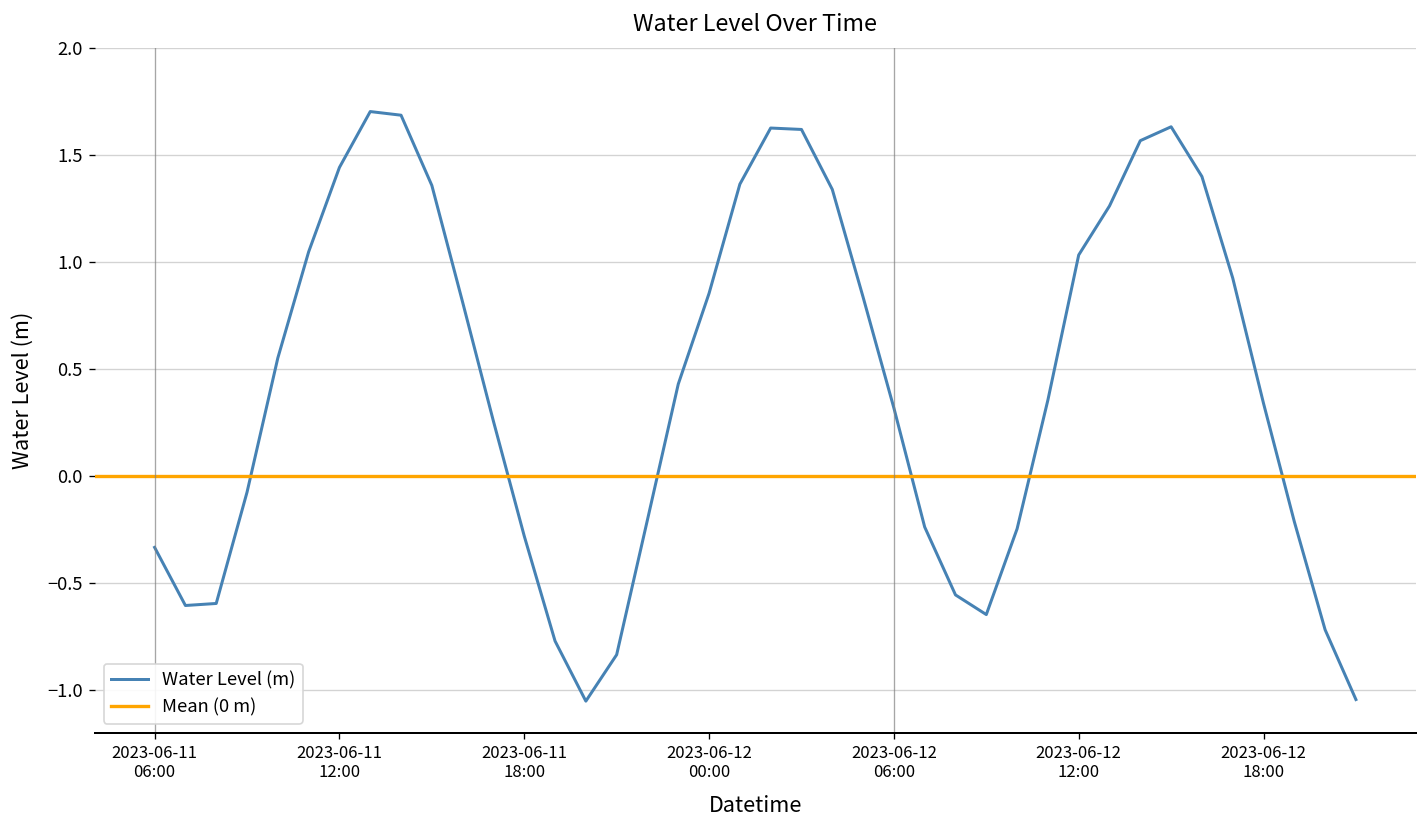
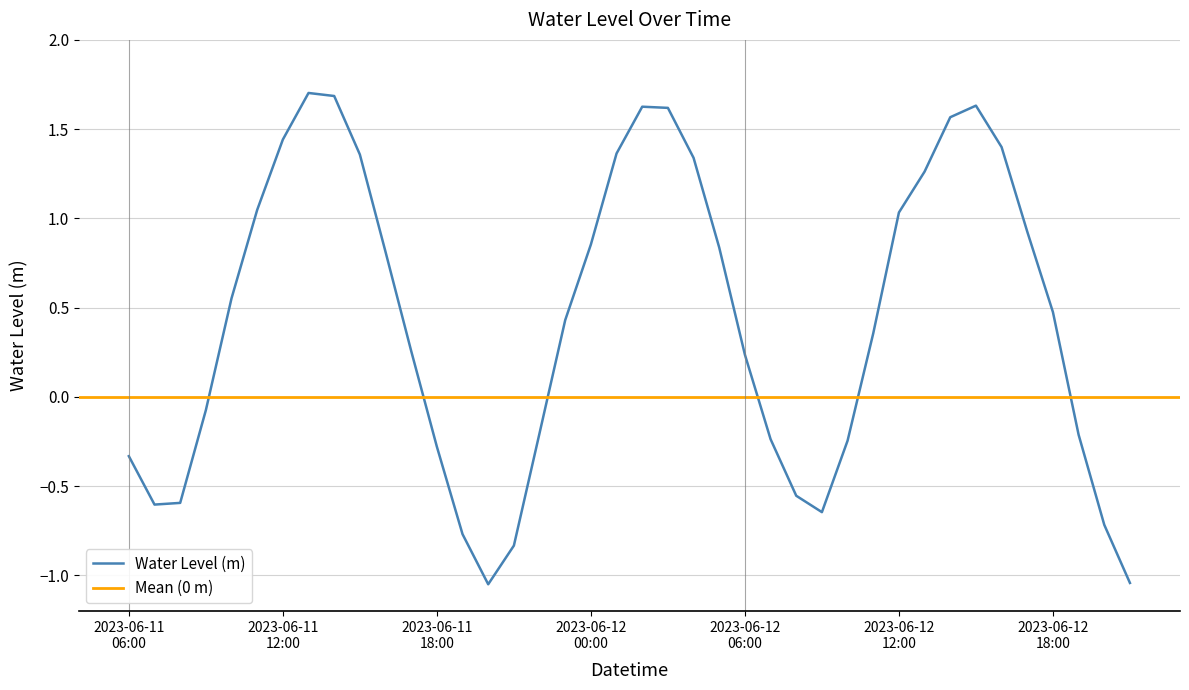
  {
    "2023-06-11 06:00": -0.33,
    "2023-06-11 12:00": 1.44,
    "2023-06-11 18:00": -0.28,
    "2023-06-12 00:00": 0.85,
-   "2023-06-12 06:00": 0.32,
+   "2023-06-12 06:00": 0.24,
    "2023-06-12 12:00": 1.03,
-   "2023-06-12 18:00": 0.34
+   "2023-06-12 18:00": 0.47
  }
